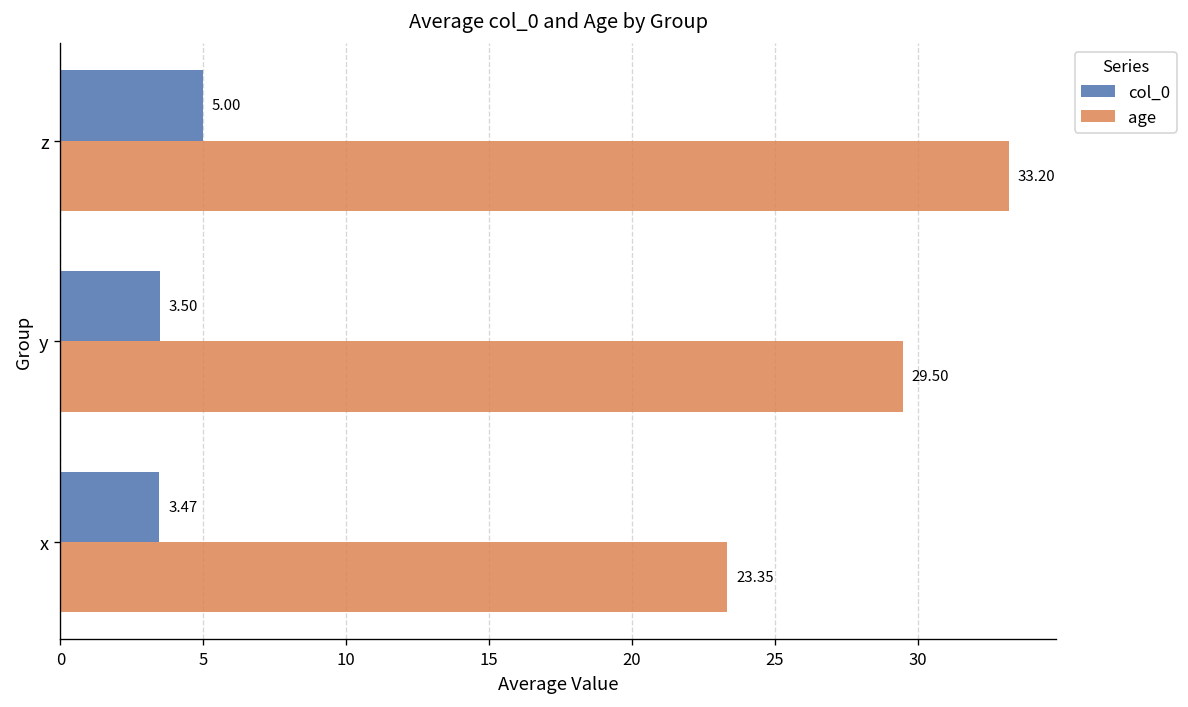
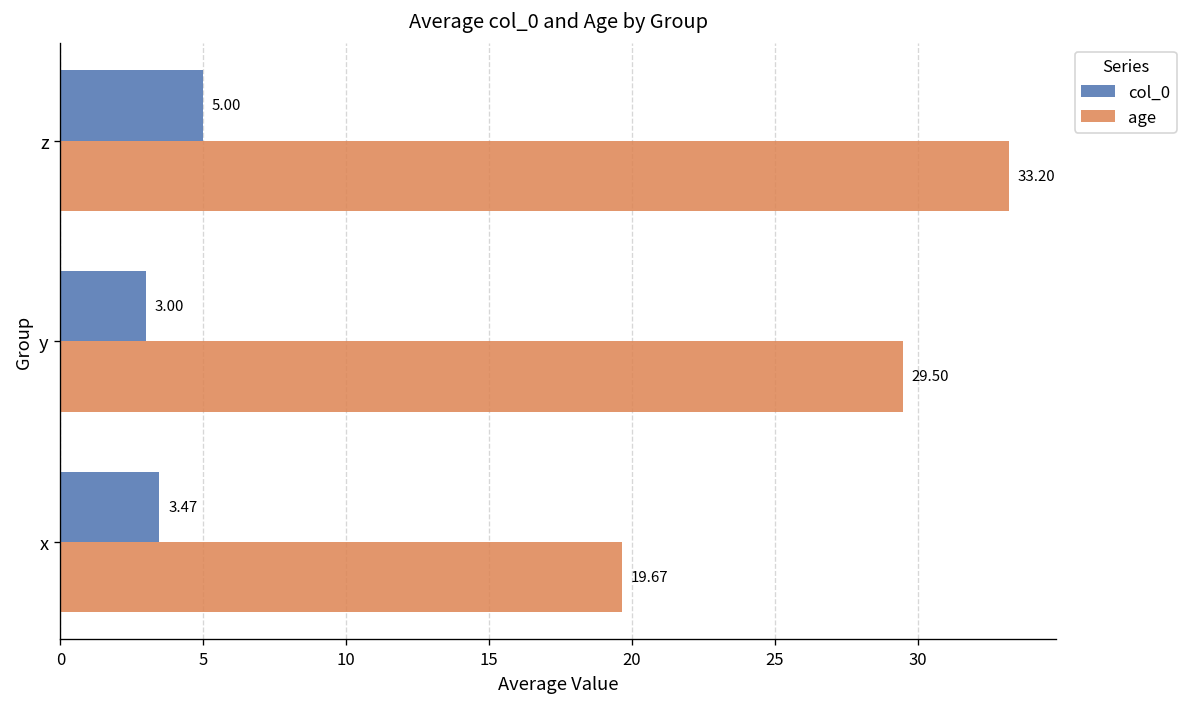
  {
    "col_0": {
      "z": 5.00,
-     "y": 3.50,
+     "y": 3.00,
      "x": 3.47
    },
    "age": {
      "z": 33.20,
      "y": 29.50,
-     "x": 23.35
+     "x": 19.67
    }
  }
